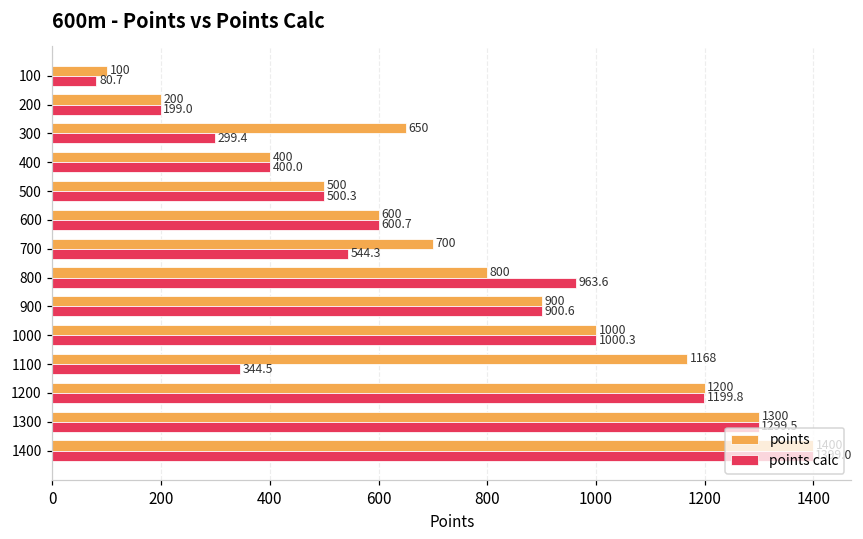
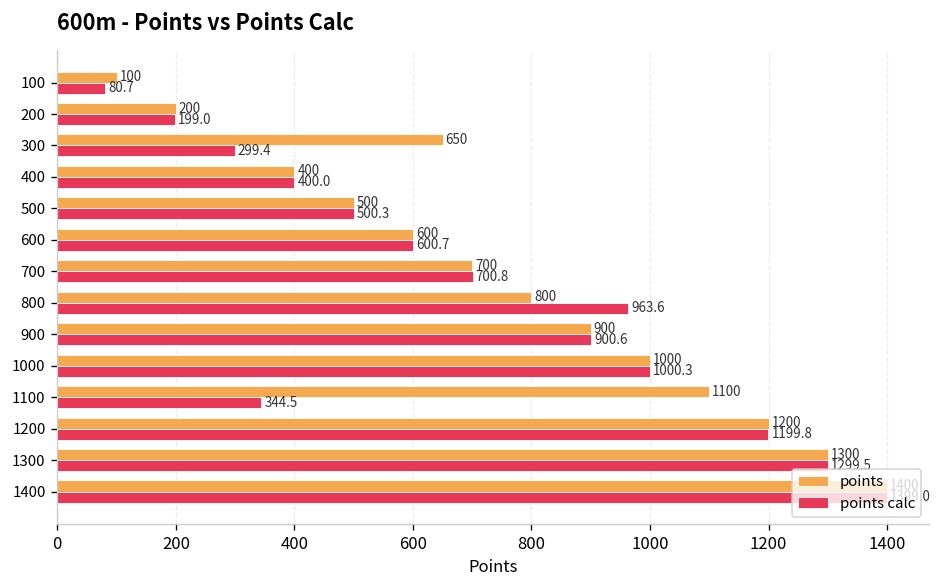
  {
    "points": {
      "100": 100,
      "200": 200,
      "300": 650,
      "400": 400,
      "500": 500,
      "600": 600,
      "700": 700,
      "800": 800,
      "900": 900,
      "1000": 1000,
-     "1100": 1168,
+     "1100": 1100,
      "1200": 1200,
      "1300": 1300
    },
    "points calc": {
      "100": 80.7,
      "200": 199.0,
      "300": 299.4,
      "400": 400.0,
      "500": 500.3,
      "600": 600.7,
-     "700": 544.3,
+     "700": 700.8,
      "800": 963.6,
      "900": 900.6,
      "1000": 1000.3,
      "1100": 344.5,
      "1200": 1199.8
    }
  }
